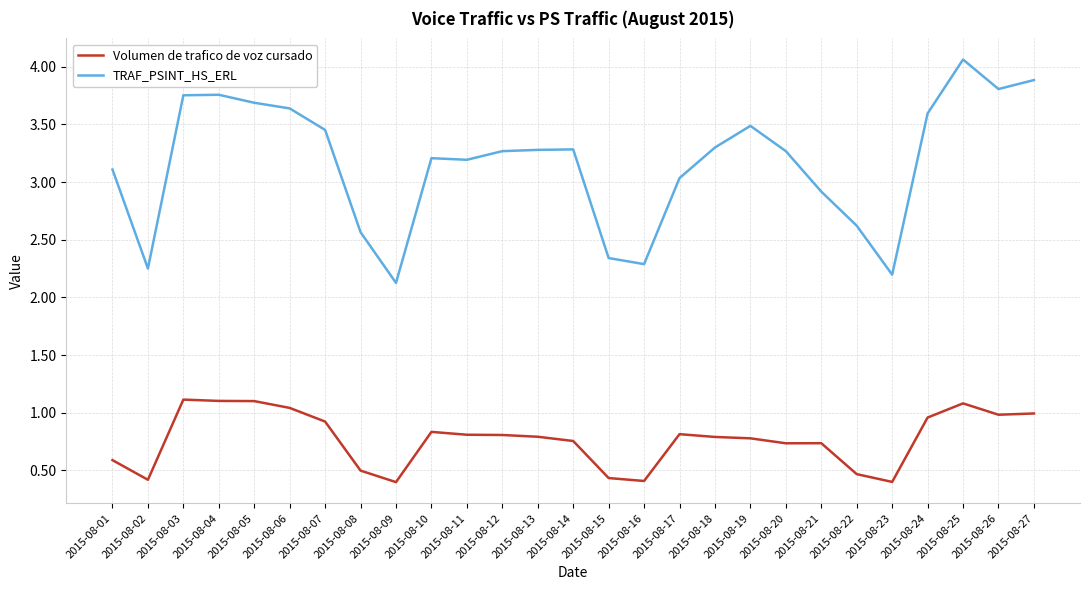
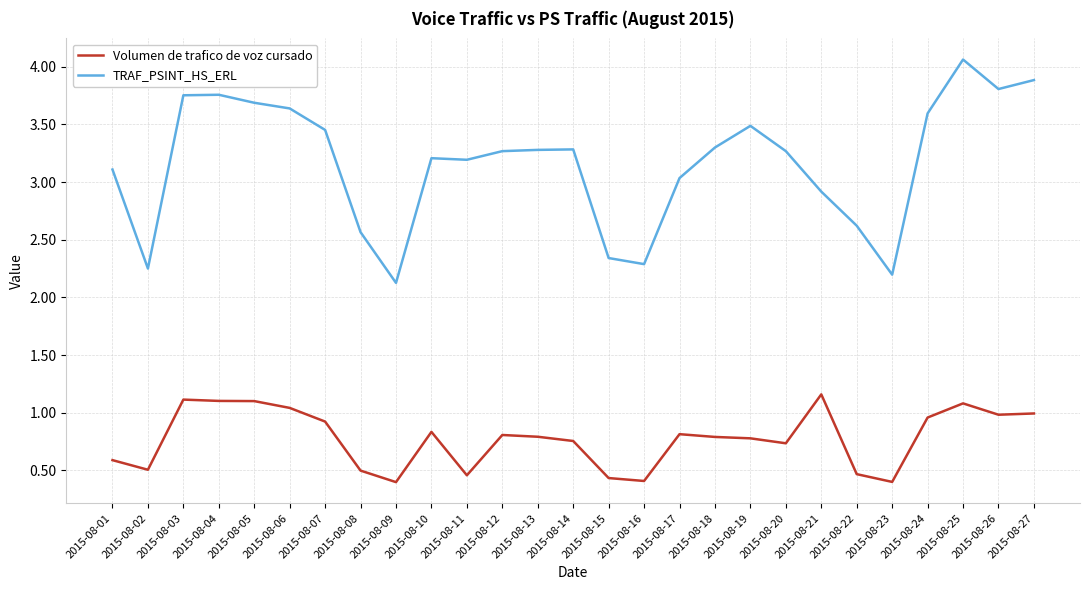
  {
    "Volumen de trafico de voz cursado": {
      "2015-08-01": 0.59,
-     "2015-08-02": 0.42,
+     "2015-08-02": 0.51,
      "2015-08-03": 1.11,
      "2015-08-04": 1.10,
      "2015-08-05": 1.10,
      "2015-08-06": 1.04,
      "2015-08-07": 0.92,
      "2015-08-08": 0.50,
      "2015-08-09": 0.40,
      "2015-08-10": 0.83,
-     "2015-08-11": 0.81,
+     "2015-08-11": 0.46,
      "2015-08-12": 0.81,
      "2015-08-13": 0.79,
      "2015-08-14": 0.76,
      "2015-08-15": 0.43,
      "2015-08-16": 0.41,
      "2015-08-17": 0.81,
      "2015-08-18": 0.79,
      "2015-08-19": 0.78,
      "2015-08-20": 0.74,
-     "2015-08-21": 0.74,
+     "2015-08-21": 1.16,
      "2015-08-22": 0.47,
      "2015-08-23": 0.40,
      "2015-08-24": 0.96,
      "2015-08-25": 1.08,
      "2015-08-26": 0.98,
      "2015-08-27": 0.99
    },
    "TRAF_PSINT_HS_ERL": {
      "2015-08-01": 3.11,
      "2015-08-02": 2.25,
      "2015-08-03": 3.75,
      "2015-08-04": 3.76,
      "2015-08-05": 3.69,
      "2015-08-06": 3.64,
      "2015-08-07": 3.45,
      "2015-08-08": 2.57,
      "2015-08-09": 2.13,
      "2015-08-10": 3.21,
      "2015-08-11": 3.19,
      "2015-08-12": 3.27,
      "2015-08-13": 3.28,
      "2015-08-14": 3.28,
      "2015-08-15": 2.34,
      "2015-08-16": 2.29,
      "2015-08-17": 3.03,
      "2015-08-18": 3.30,
      "2015-08-19": 3.49,
      "2015-08-20": 3.27,
      "2015-08-21": 2.92,
      "2015-08-22": 2.62,
      "2015-08-23": 2.20,
      "2015-08-24": 3.60,
      "2015-08-25": 4.06,
      "2015-08-26": 3.81,
      "2015-08-27": 3.88
    }
  }
